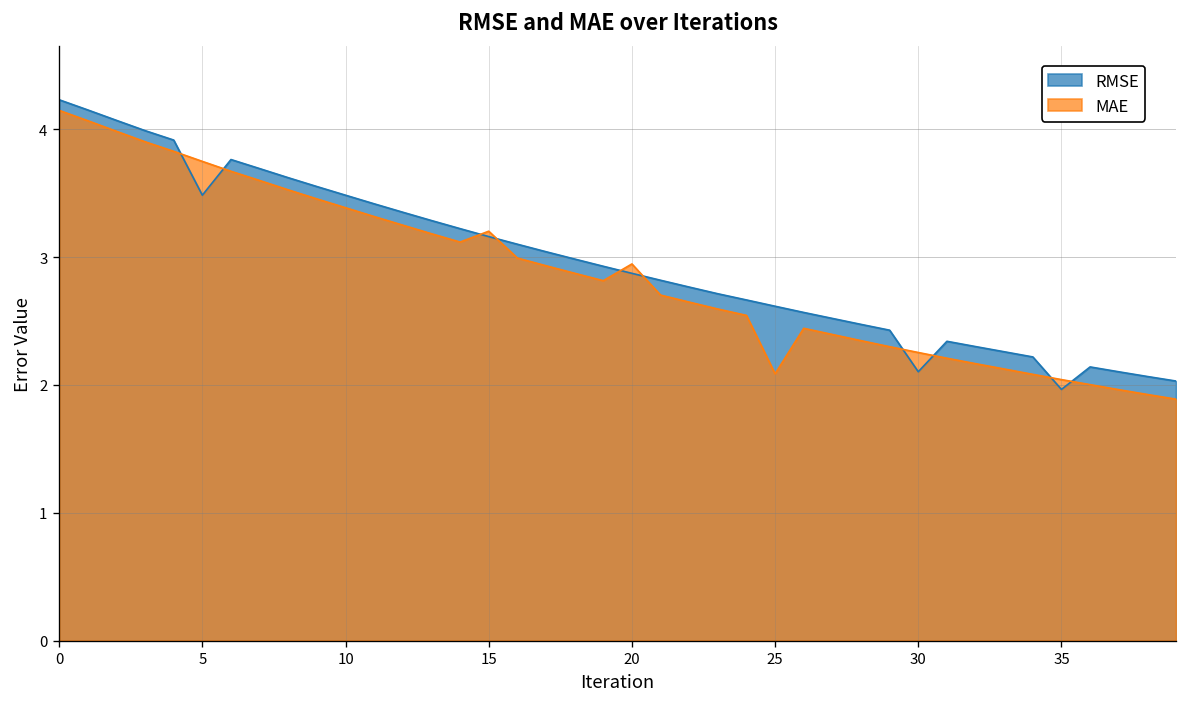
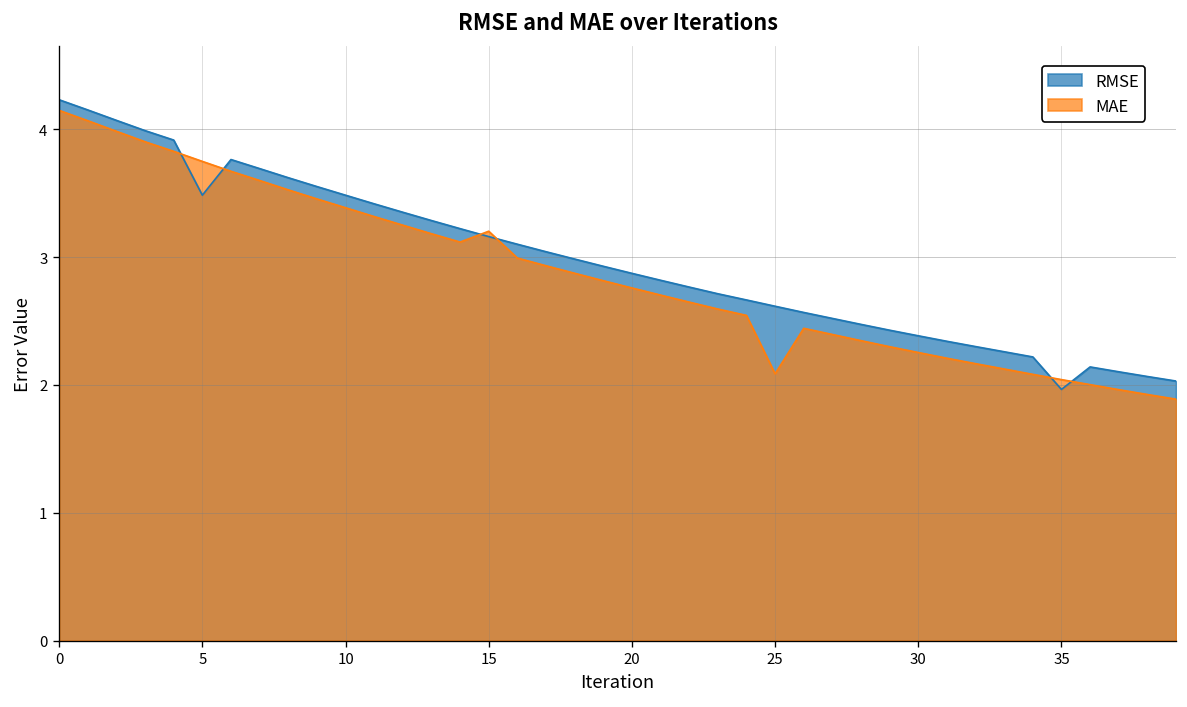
  {
    "RMSE": {
      "0": 4.23,
      "5": 3.48,
      "10": 3.48,
      "15": 3.16,
      "20": 2.87,
      "25": 2.62,
-     "30": 2.10,
+     "30": 2.38,
      "35": 1.96
    },
    "MAE": {
      "0": 4.15,
      "5": 3.75,
      "10": 3.39,
      "15": 3.20,
-     "20": 2.95,
+     "20": 2.76,
      "25": 2.09,
      "30": 2.25,
      "35": 2.04
    }
  }
